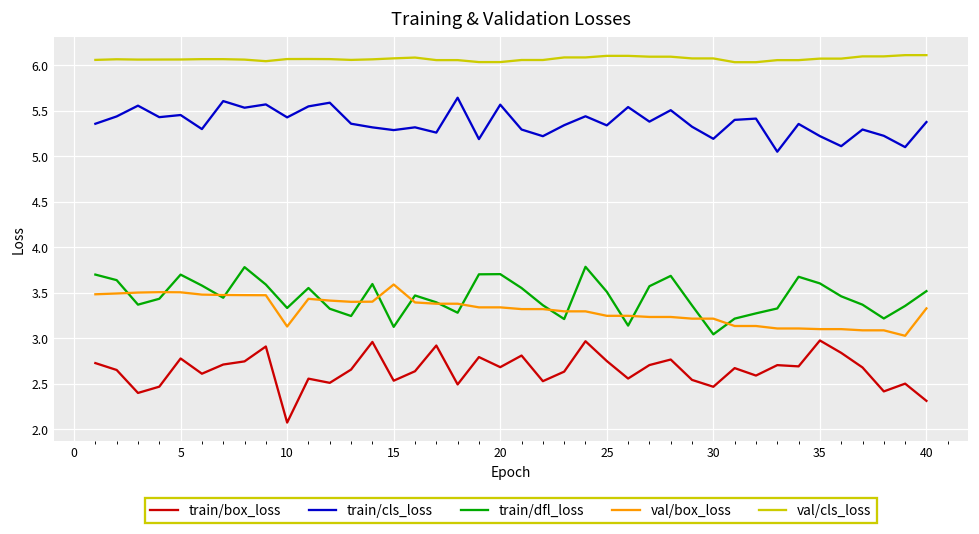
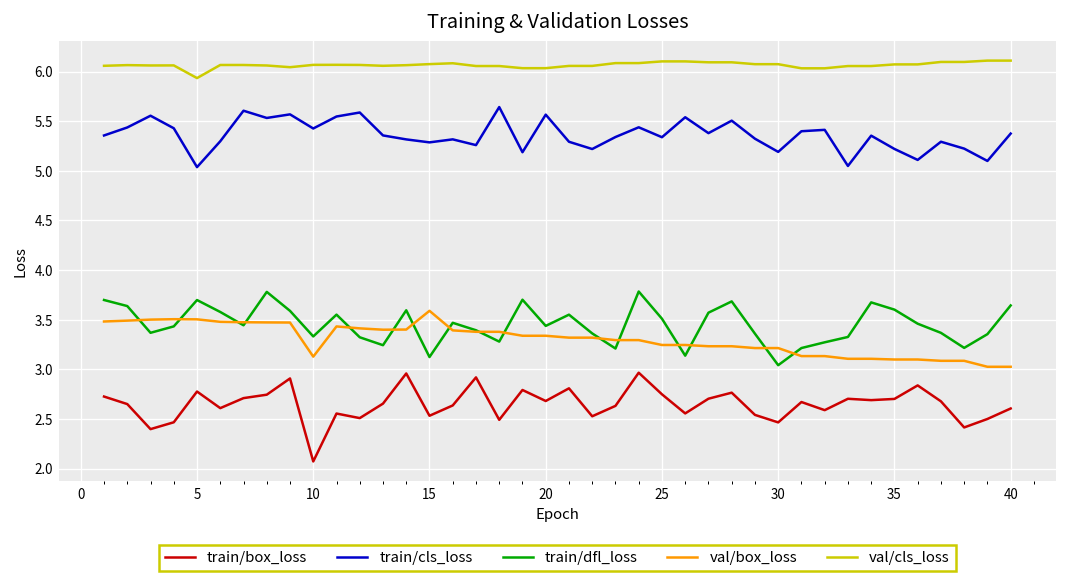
  {
    "train/box_loss": {
      "5": 2.8,
      "10": 2.1,
      "15": 2.5,
      "20": 2.7,
      "25": 2.7,
      "30": 2.5,
-     "35": 3.0,
-     "40": 2.3
+     "35": 2.7,
+     "40": 2.6
    },
    "train/cls_loss": {
-     "5": 5.5,
+     "5": 5.0,
      "10": 5.4,
      "15": 5.3,
      "20": 5.6,
      "25": 5.3,
      "30": 5.2,
      "35": 5.2,
      "40": 5.4
    },
    "train/dfl_loss": {
      "5": 3.7,
      "10": 3.3,
      "15": 3.1,
-     "20": 3.7,
+     "20": 3.4,
      "25": 3.5,
      "30": 3.0,
      "35": 3.6,
-     "40": 3.5
+     "40": 3.6
    },
    "val/box_loss": {
      "5": 3.5,
      "10": 3.1,
      "15": 3.6,
      "20": 3.3,
      "25": 3.2,
      "30": 3.2,
      "35": 3.1,
-     "40": 3.3
+     "40": 3.0
    },
    "val/cls_loss": {
-     "5": 6.1,
+     "5": 5.9,
      "10": 6.1,
      "15": 6.1,
      "20": 6.0,
      "25": 6.1,
      "30": 6.1,
      "35": 6.1,
      "40": 6.1
    }
  }
